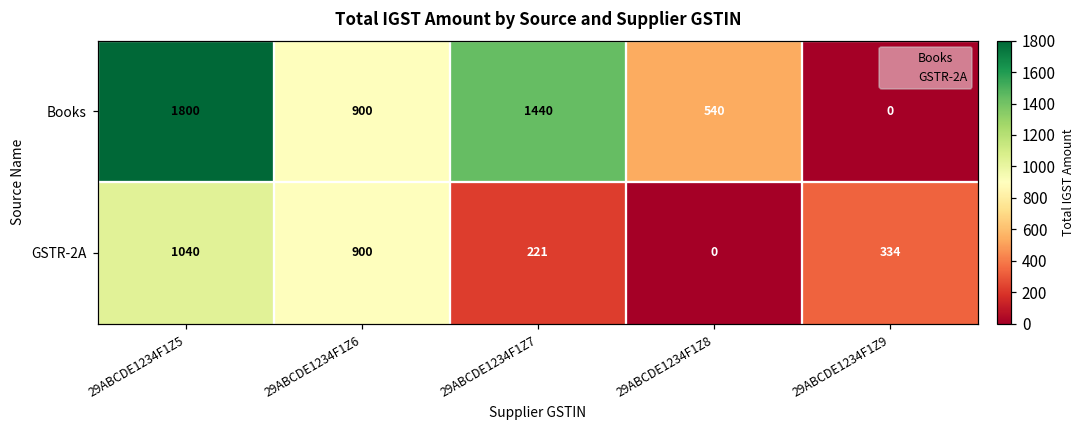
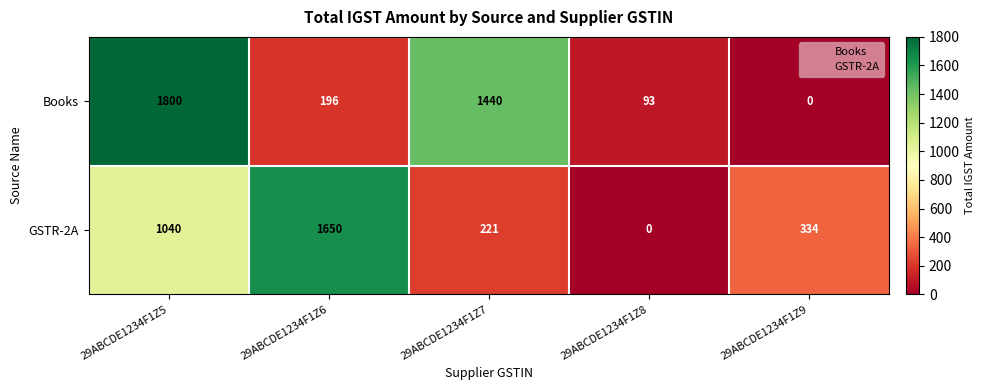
  {
    "Books": {
      "29ABCDE1234F1Z5": 1800,
-     "29ABCDE1234F1Z6": 900,
+     "29ABCDE1234F1Z6": 196,
      "29ABCDE1234F1Z7": 1440,
-     "29ABCDE1234F1Z8": 540,
+     "29ABCDE1234F1Z8": 93,
      "29ABCDE1234F1Z9": 0
    },
    "GSTR-2A": {
      "29ABCDE1234F1Z5": 1040,
-     "29ABCDE1234F1Z6": 900,
+     "29ABCDE1234F1Z6": 1650,
      "29ABCDE1234F1Z7": 221,
      "29ABCDE1234F1Z8": 0,
      "29ABCDE1234F1Z9": 334
    }
  }
